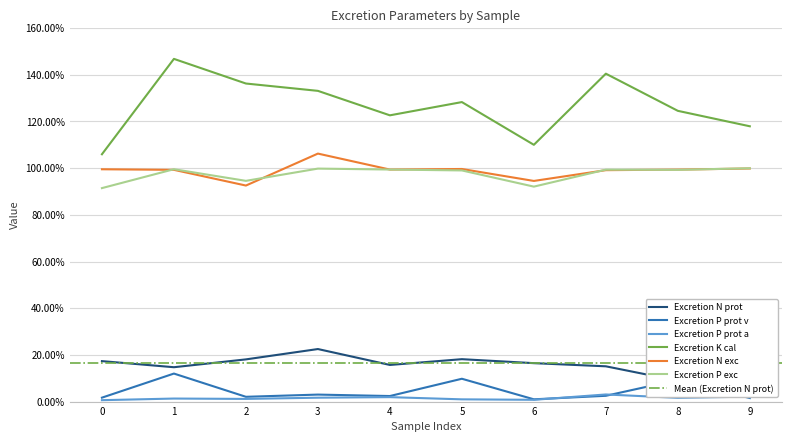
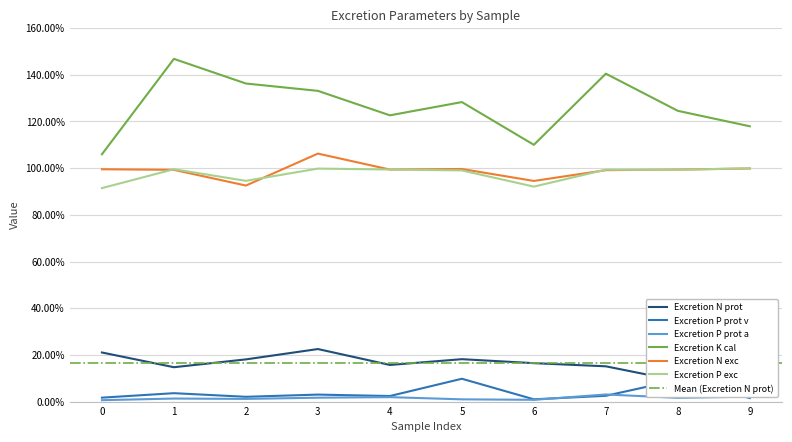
  {
    "Excretion N prot": {
-     "0": "17%",
+     "0": "21%",
      "1": "15%",
      "2": "18%",
      "3": "23%",
      "4": "16%",
      "5": "18%",
      "6": "16%",
      "7": "15%"
    },
    "Excretion P prot v": {
-     "1": "12%",
+     "1": "4%",
      "3": "3%",
      "5": "10%"
    },
    "Excretion P prot a": {
      "1": "1%",
      "3": "2%",
      "5": "1%",
      "8": "2%"
    },
    "Excretion K cal": {
      "0": "106%",
      "1": "147%",
      "2": "136%",
      "3": "133%",
      "4": "123%",
      "5": "128%",
      "6": "110%",
      "7": "140%",
      "8": "125%",
      "9": "118%"
    },
    "Excretion N exc": {
      "0": "100%",
      "2": "93%",
      "3": "106%",
      "6": "95%"
    },
    "Excretion P exc": {
      "0": "91%",
      "2": "95%",
      "3": "100%",
      "6": "92%"
    }
  }
